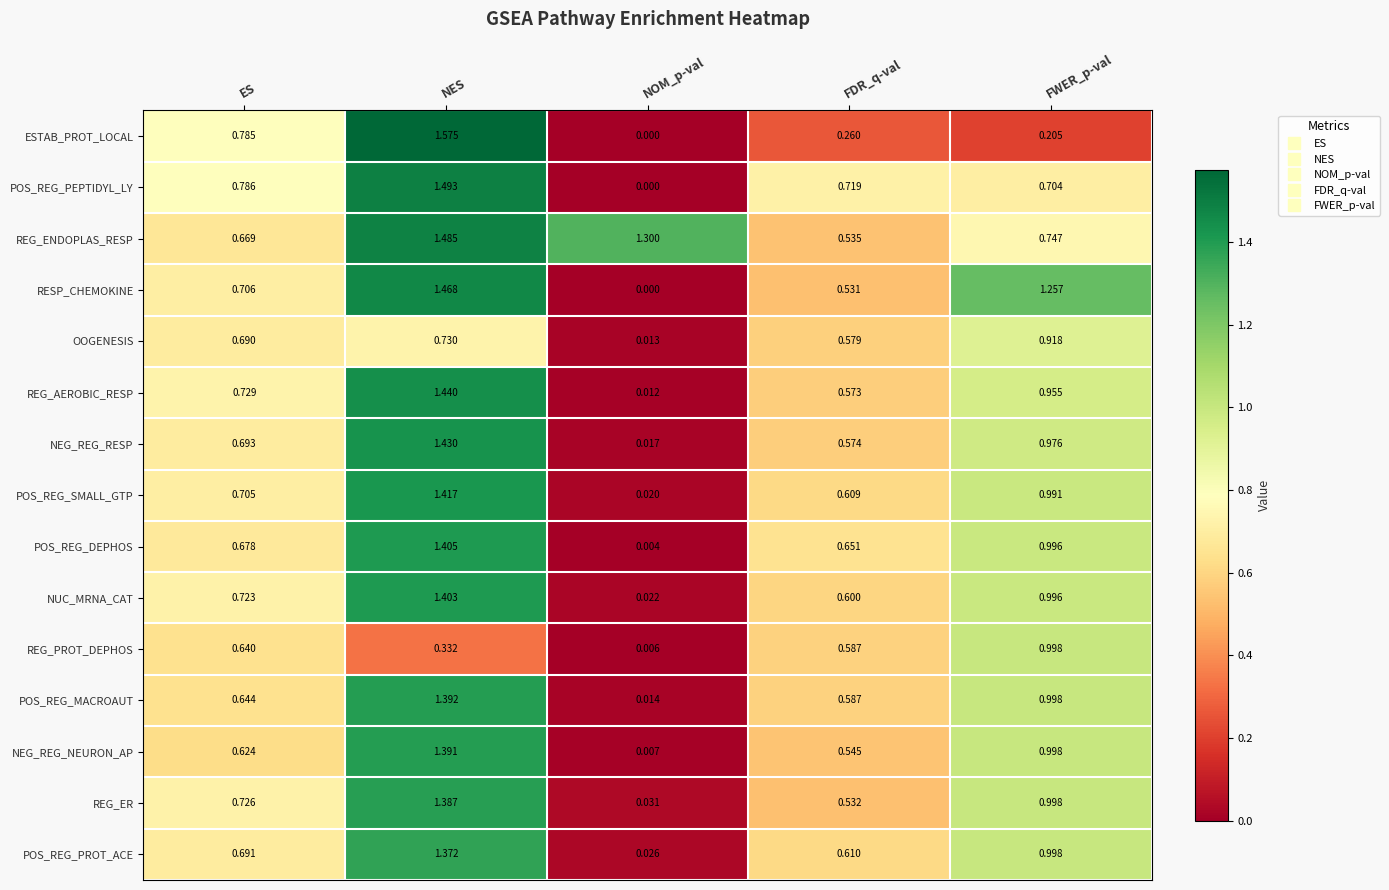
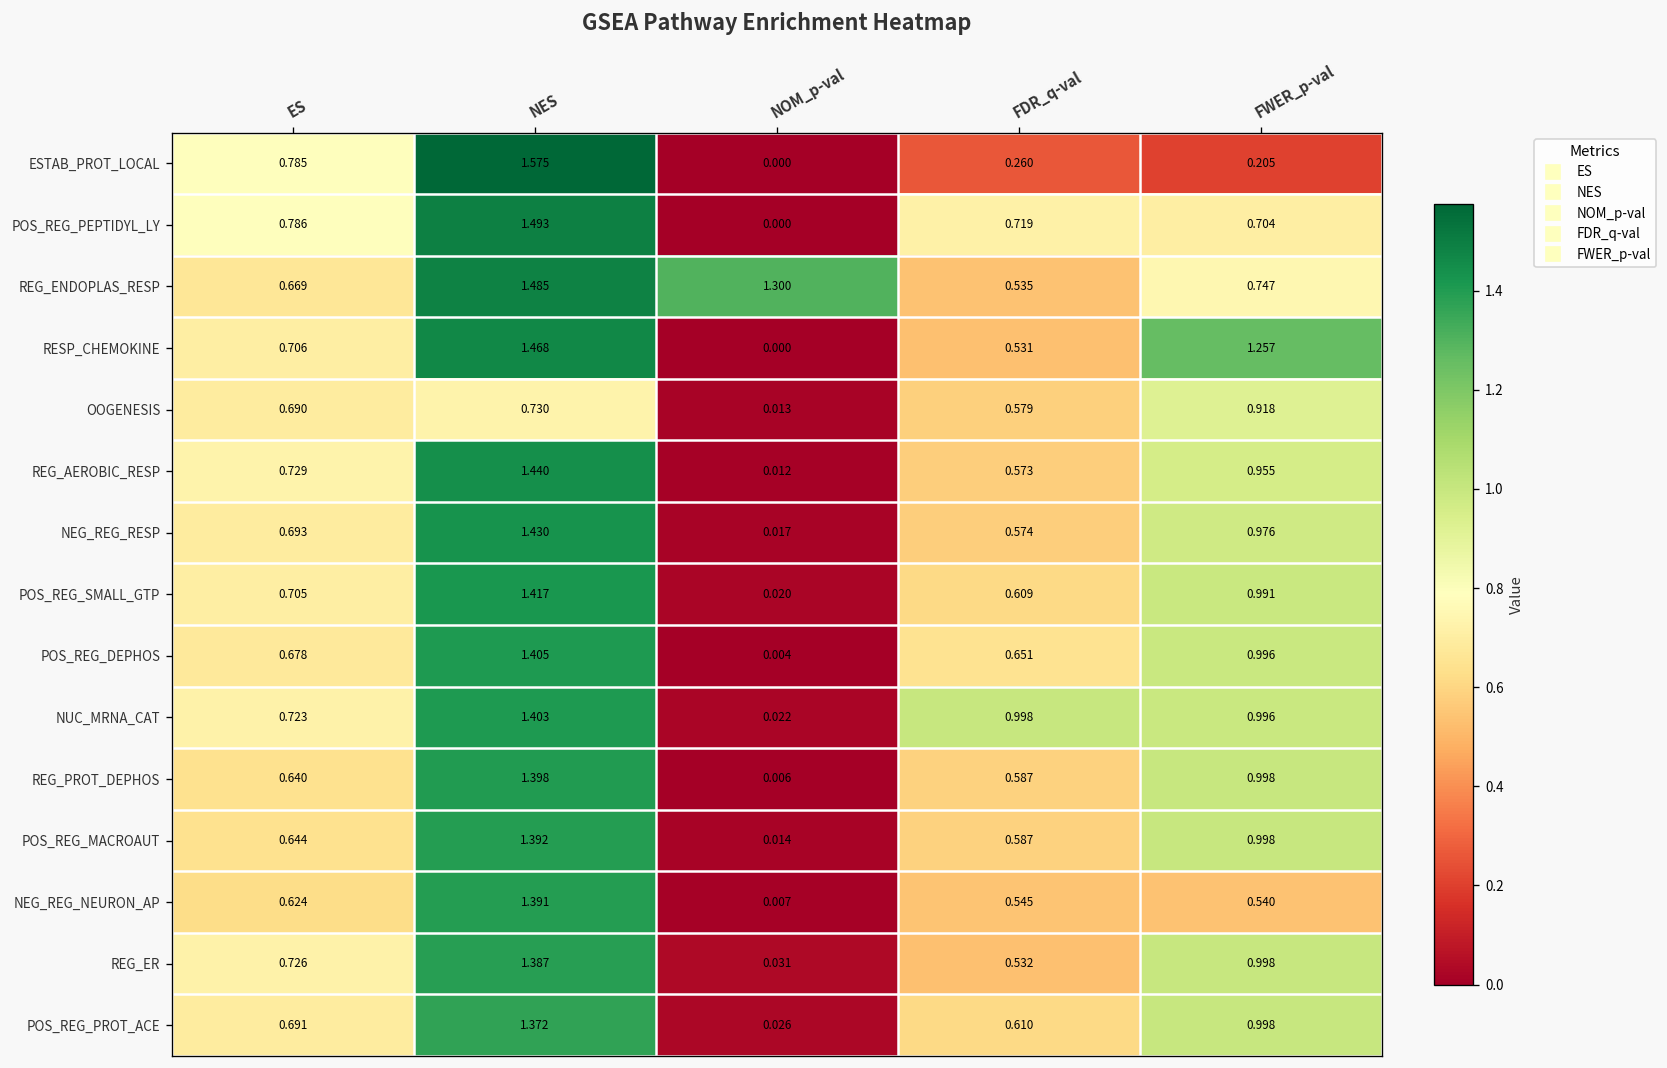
  {
    "ESTAB_PROT_LOCAL": {
      "ES": 0.785,
      "NES": 1.575,
      "NOM_p-val": 0.000,
      "FDR_q-val": 0.260,
      "FWER_p-val": 0.205
    },
    "POS_REG_PEPTIDYL_LY": {
      "ES": 0.786,
      "NES": 1.493,
      "NOM_p-val": 0.000,
      "FDR_q-val": 0.719,
      "FWER_p-val": 0.704
    },
    "REG_ENDOPLAS_RESP": {
      "ES": 0.669,
      "NES": 1.485,
      "NOM_p-val": 1.300,
      "FDR_q-val": 0.535,
      "FWER_p-val": 0.747
    },
    "RESP_CHEMOKINE": {
      "ES": 0.706,
      "NES": 1.468,
      "NOM_p-val": 0.000,
      "FDR_q-val": 0.531,
      "FWER_p-val": 1.257
    },
    "OOGENESIS": {
      "ES": 0.690,
      "NES": 0.730,
      "NOM_p-val": 0.013,
      "FDR_q-val": 0.579,
      "FWER_p-val": 0.918
    },
    "REG_AEROBIC_RESP": {
      "ES": 0.729,
      "NES": 1.440,
      "NOM_p-val": 0.012,
      "FDR_q-val": 0.573,
      "FWER_p-val": 0.955
    },
    "NEG_REG_RESP": {
      "ES": 0.693,
      "NES": 1.430,
      "NOM_p-val": 0.017,
      "FDR_q-val": 0.574,
      "FWER_p-val": 0.976
    },
    "POS_REG_SMALL_GTP": {
      "ES": 0.705,
      "NES": 1.417,
      "NOM_p-val": 0.020,
      "FDR_q-val": 0.609,
      "FWER_p-val": 0.991
    },
    "POS_REG_DEPHOS": {
      "ES": 0.678,
      "NES": 1.405,
      "NOM_p-val": 0.004,
      "FDR_q-val": 0.651,
      "FWER_p-val": 0.996
    },
    "NUC_MRNA_CAT": {
      "ES": 0.723,
      "NES": 1.403,
      "NOM_p-val": 0.022,
-     "FDR_q-val": 0.600,
+     "FDR_q-val": 0.998,
      "FWER_p-val": 0.996
    },
    "REG_PROT_DEPHOS": {
      "ES": 0.640,
-     "NES": 0.332,
+     "NES": 1.398,
      "NOM_p-val": 0.006,
      "FDR_q-val": 0.587,
      "FWER_p-val": 0.998
    },
    "POS_REG_MACROAUT": {
      "ES": 0.644,
      "NES": 1.392,
      "NOM_p-val": 0.014,
      "FDR_q-val": 0.587,
      "FWER_p-val": 0.998
    },
    "NEG_REG_NEURON_AP": {
      "ES": 0.624,
      "NES": 1.391,
      "NOM_p-val": 0.007,
      "FDR_q-val": 0.545,
-     "FWER_p-val": 0.998
+     "FWER_p-val": 0.540
    },
    "REG_ER": {
      "ES": 0.726,
      "NES": 1.387,
      "NOM_p-val": 0.031,
      "FDR_q-val": 0.532,
      "FWER_p-val": 0.998
    },
    "POS_REG_PROT_ACE": {
      "ES": 0.691,
      "NES": 1.372,
      "NOM_p-val": 0.026,
      "FDR_q-val": 0.610,
      "FWER_p-val": 0.998
    }
  }
